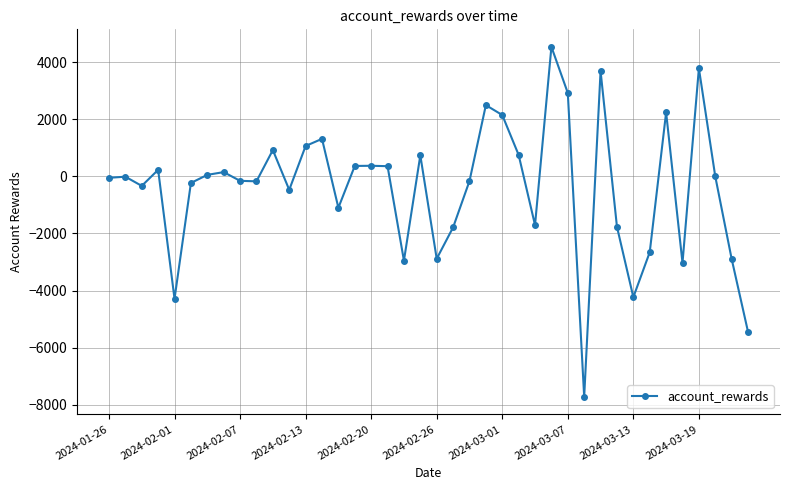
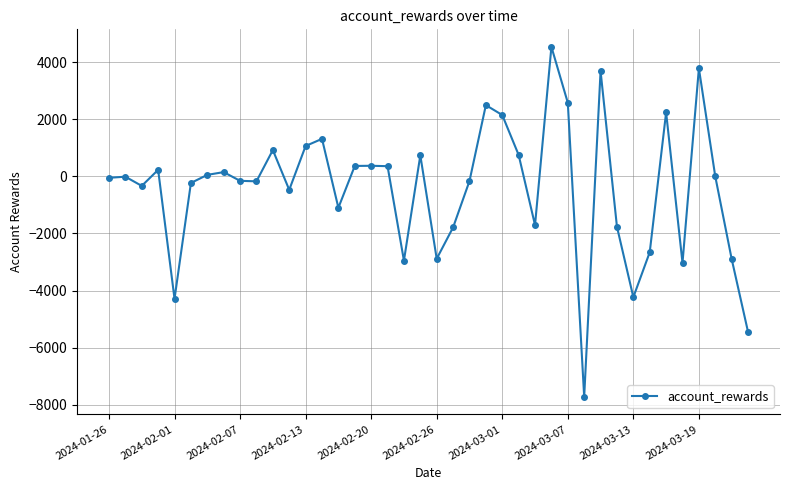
  {
    "2024-01-26": -100,
    "2024-02-01": -4300,
    "2024-02-07": -200,
    "2024-02-13": 1100,
    "2024-02-20": 400,
    "2024-02-26": -2900,
    "2024-03-01": 2100,
-   "2024-03-07": 2900,
+   "2024-03-07": 2600,
    "2024-03-13": -4200,
    "2024-03-19": 3800
  }
